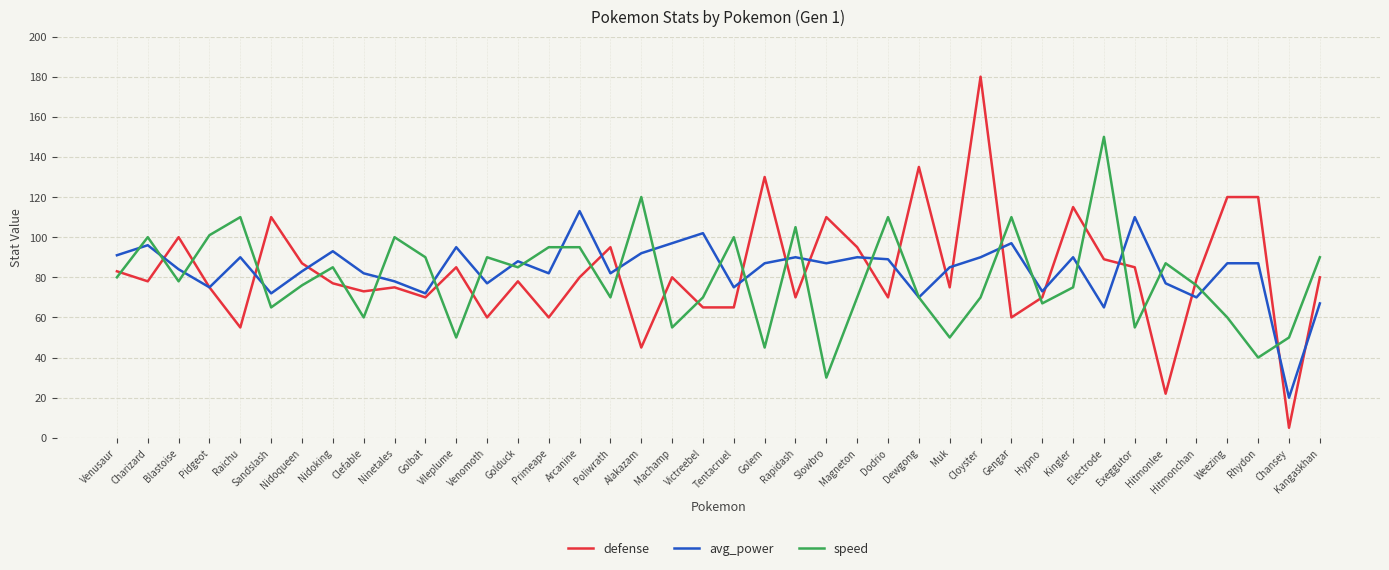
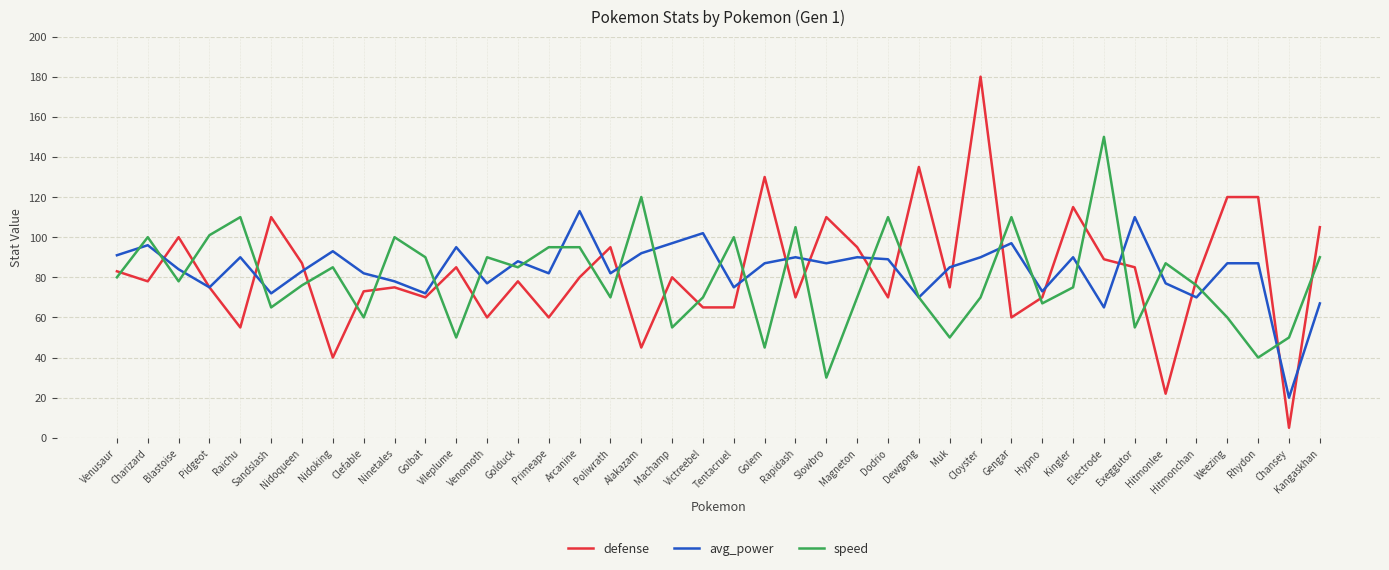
  {
    "defense": {
      "Venusaur": 83,
      "Charizard": 78,
      "Blastoise": 100,
      "Raichu": 55,
      "Sandslash": 110,
      "Nidoqueen": 87,
-     "Nidoking": 77,
+     "Nidoking": 40,
      "Clefable": 73,
      "Ninetales": 75,
      "Golbat": 70,
      "Vileplume": 85,
      "Venomoth": 60,
      "Golduck": 78,
      "Primeape": 60,
      "Arcanine": 80,
      "Poliwrath": 95,
      "Alakazam": 45,
      "Machamp": 80,
      "Victreebel": 65,
      "Tentacruel": 65,
      "Golem": 130,
      "Rapidash": 70,
      "Slowbro": 110,
      "Magneton": 95,
      "Dodrio": 70,
      "Dewgong": 135,
      "Muk": 75,
      "Cloyster": 180,
      "Gengar": 60,
      "Hypno": 70,
      "Kingler": 115,
      "Electrode": 89,
      "Exeggutor": 85,
      "Hitmonlee": 22,
      "Hitmonchan": 79,
      "Weezing": 120,
      "Rhydon": 120,
      "Chansey": 5,
-     "Kangaskhan": 80
+     "Kangaskhan": 105
    },
    "avg_power": {
      "Venusaur": 91,
      "Charizard": 96,
      "Blastoise": 84,
      "Raichu": 90,
      "Sandslash": 72,
      "Nidoqueen": 83,
      "Nidoking": 93,
      "Clefable": 82,
      "Ninetales": 78,
      "Golbat": 72,
      "Vileplume": 95,
      "Venomoth": 77,
      "Golduck": 88,
      "Primeape": 82,
      "Arcanine": 113,
      "Poliwrath": 82,
      "Alakazam": 92,
      "Machamp": 97,
      "Victreebel": 102,
      "Tentacruel": 75,
      "Golem": 87,
      "Rapidash": 90,
      "Slowbro": 87,
      "Magneton": 90,
      "Dodrio": 89,
      "Muk": 85,
      "Cloyster": 90,
      "Gengar": 97,
      "Hypno": 73,
      "Kingler": 90,
      "Electrode": 65,
      "Exeggutor": 110,
      "Hitmonlee": 77,
      "Hitmonchan": 70,
      "Weezing": 87,
      "Rhydon": 87,
      "Chansey": 20,
      "Kangaskhan": 67
    },
    "speed": {
      "Venusaur": 80,
      "Charizard": 100,
      "Blastoise": 78,
      "Pidgeot": 101,
      "Raichu": 110,
      "Sandslash": 65,
      "Nidoqueen": 76,
      "Nidoking": 85,
      "Clefable": 60,
      "Ninetales": 100,
      "Golbat": 90,
      "Vileplume": 50,
      "Venomoth": 90,
      "Golduck": 85,
      "Primeape": 95,
      "Arcanine": 95,
      "Poliwrath": 70,
      "Alakazam": 120,
      "Machamp": 55,
      "Victreebel": 70,
      "Tentacruel": 100,
      "Golem": 45,
      "Rapidash": 105,
      "Slowbro": 30,
      "Magneton": 70,
      "Dodrio": 110,
      "Muk": 50,
      "Cloyster": 70,
      "Gengar": 110,
      "Hypno": 67,
      "Kingler": 75,
      "Electrode": 150,
      "Exeggutor": 55,
      "Hitmonlee": 87,
      "Hitmonchan": 76,
      "Weezing": 60,
      "Rhydon": 40,
      "Chansey": 50,
      "Kangaskhan": 90
    }
  }
